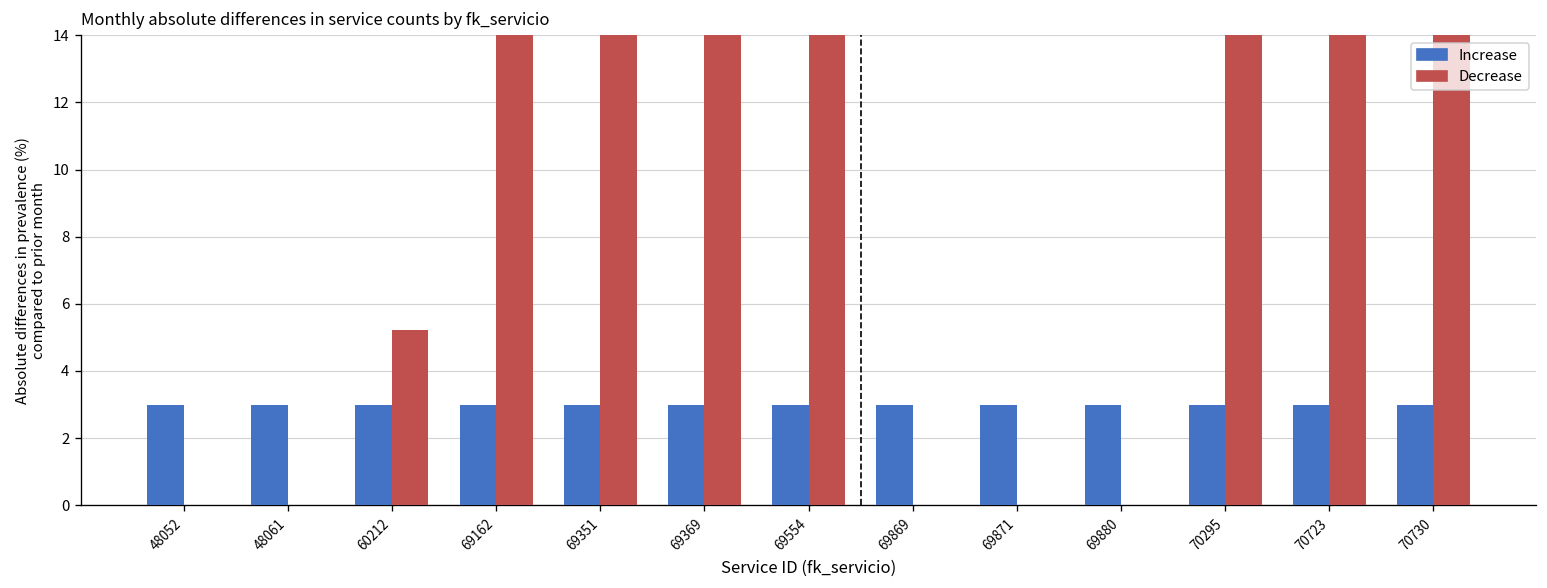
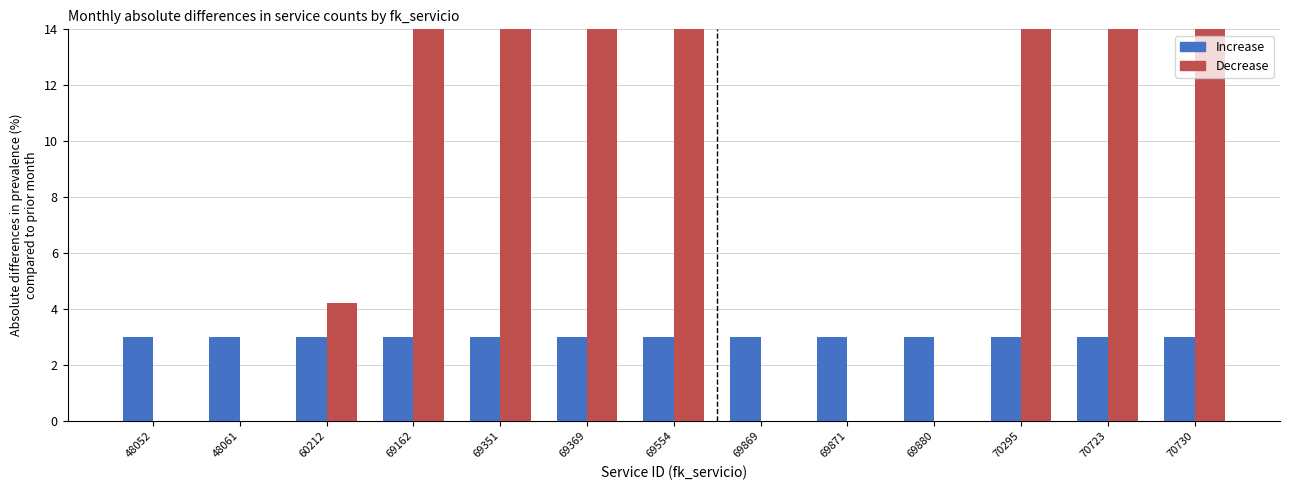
  {
    "Increase": {
      "48052": 3.0,
      "48061": 3.0,
      "60212": 3.0,
      "69162": 3.0,
      "69351": 3.0,
      "69369": 3.0,
      "69554": 3.0,
      "69869": 3.0,
      "69871": 3.0,
      "69880": 3.0,
      "70295": 3.0,
      "70723": 3.0,
      "70730": 3.0
    },
    "Decrease": {
      "48052": 0.0,
      "48061": 0.0,
-     "60212": 5.2,
+     "60212": 4.2,
      "69869": 0.0,
      "69871": 0.0,
      "69880": 0.0
    }
  }
